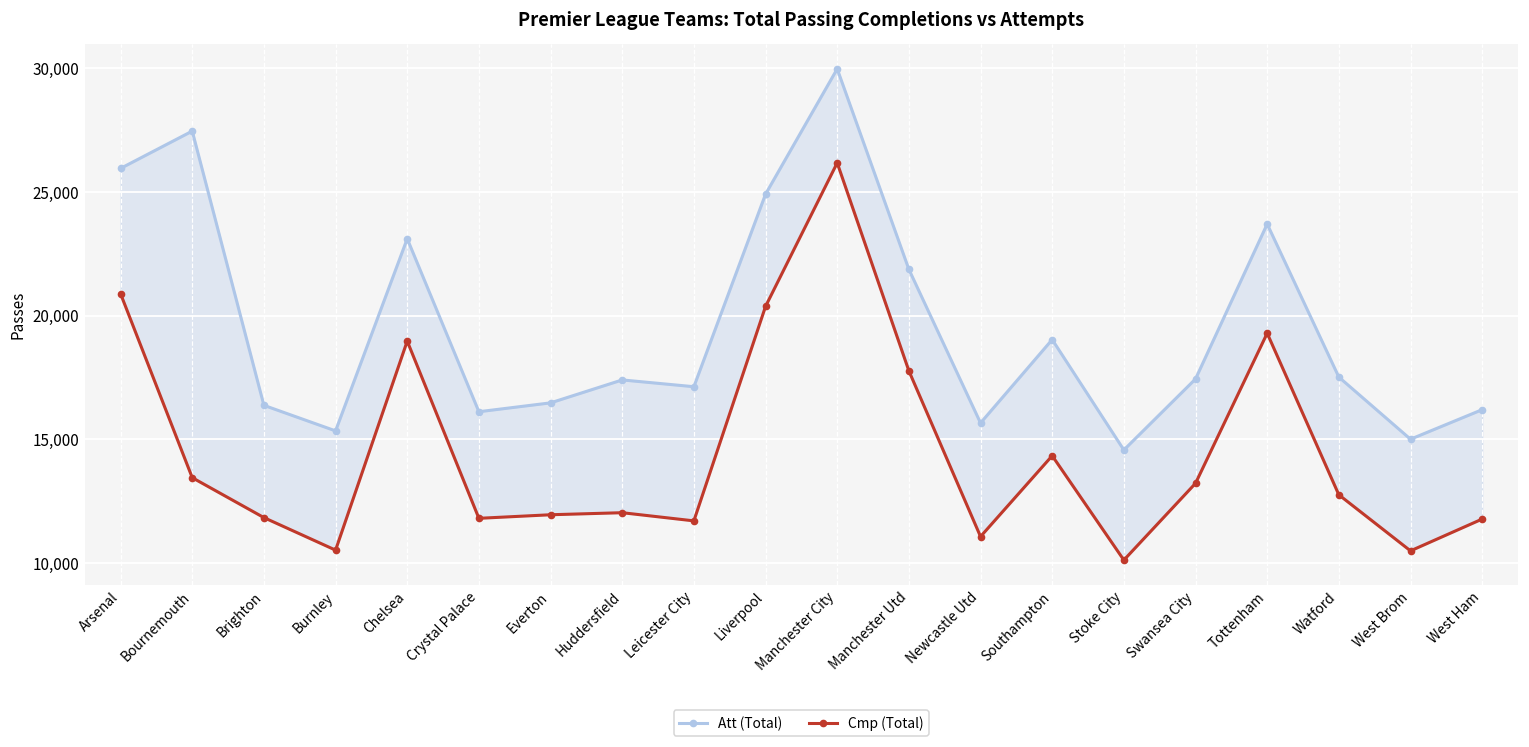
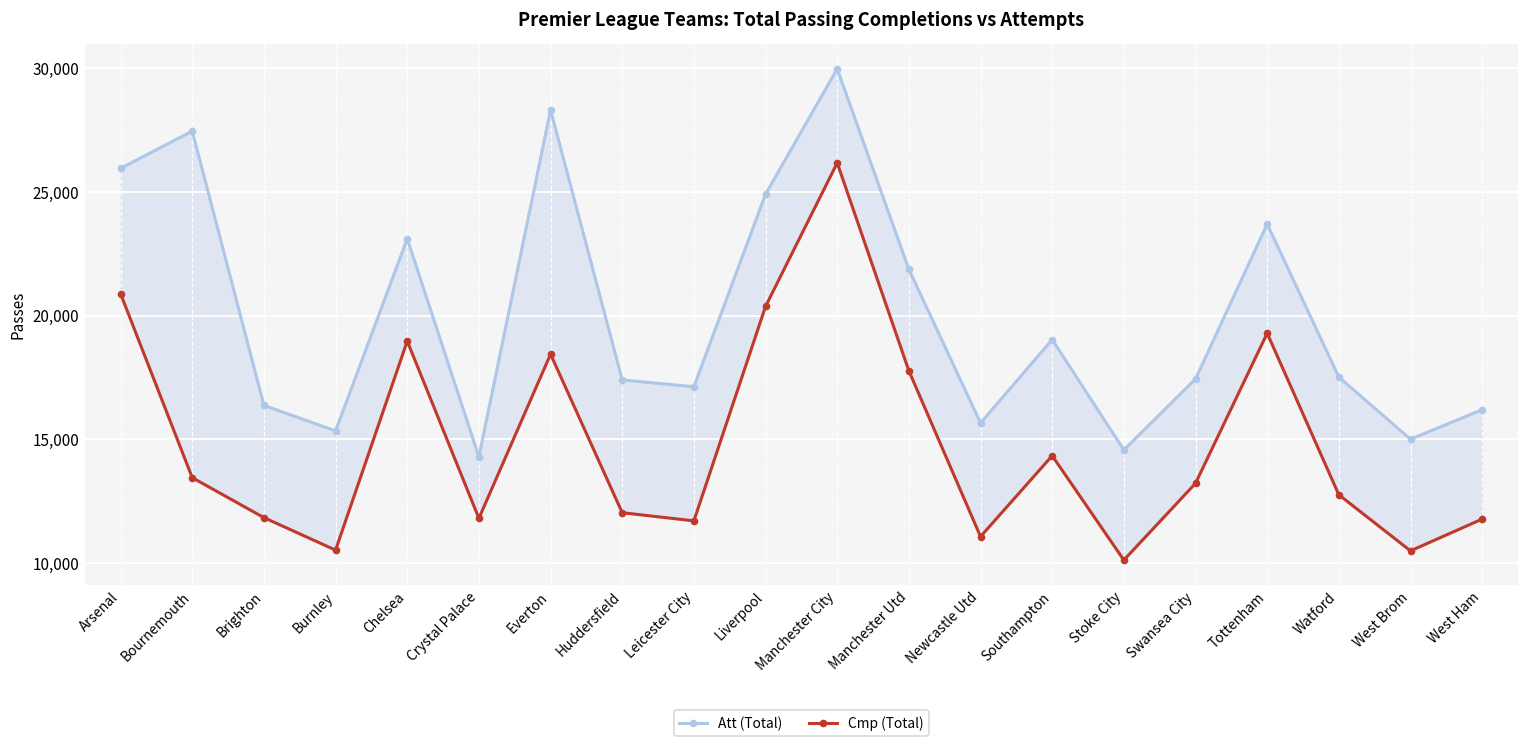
  {
    "Att (Total)": {
      "Arsenal": "25,900",
      "Bournemouth": "27,400",
      "Brighton": "16,400",
      "Burnley": "15,300",
      "Chelsea": "23,100",
-     "Crystal Palace": "16,100",
-     "Everton": "16,500",
+     "Crystal Palace": "14,300",
+     "Everton": "28,300",
      "Huddersfield": "17,400",
      "Leicester City": "17,100",
      "Liverpool": "24,900",
      "Manchester City": "30,000",
      "Manchester Utd": "21,900",
      "Newcastle Utd": "15,700",
      "Southampton": "19,000",
      "Stoke City": "14,600",
      "Swansea City": "17,400",
      "Tottenham": "23,700",
      "Watford": "17,500",
      "West Brom": "15,000",
      "West Ham": "16,200"
    },
    "Cmp (Total)": {
      "Arsenal": "20,900",
      "Bournemouth": "13,500",
      "Brighton": "11,800",
      "Burnley": "10,500",
      "Chelsea": "19,000",
      "Crystal Palace": "11,800",
-     "Everton": "12,000",
+     "Everton": "18,400",
      "Huddersfield": "12,000",
      "Leicester City": "11,700",
      "Liverpool": "20,400",
      "Manchester City": "26,200",
      "Manchester Utd": "17,800",
      "Newcastle Utd": "11,100",
      "Southampton": "14,300",
      "Stoke City": "10,100",
      "Swansea City": "13,200",
      "Tottenham": "19,300",
      "Watford": "12,800",
      "West Brom": "10,500",
      "West Ham": "11,800"
    }
  }
